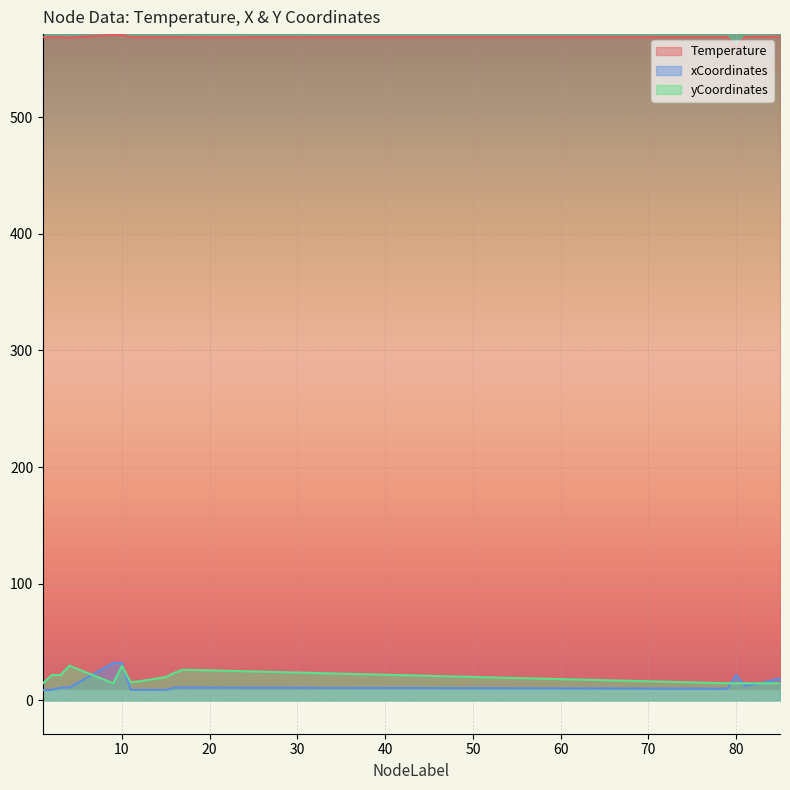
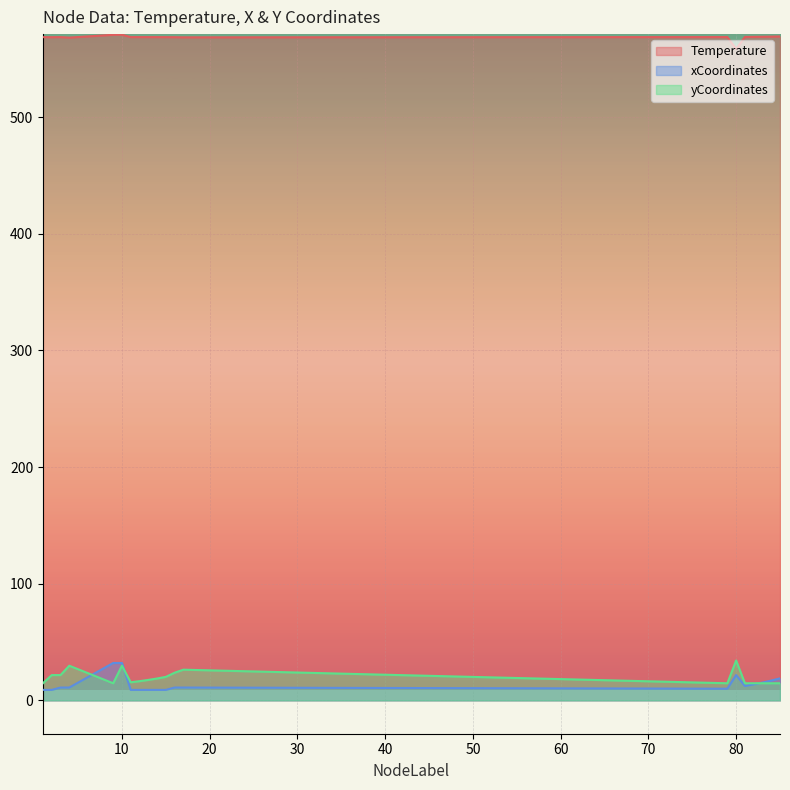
  {
    "Temperature": {
      "10": 571
    },
    "xCoordinates": {
      "10": 32,
      "80": 22
    },
    "yCoordinates": {
      "10": 30,
-     "80": 15
+     "80": 34
    }
  }
